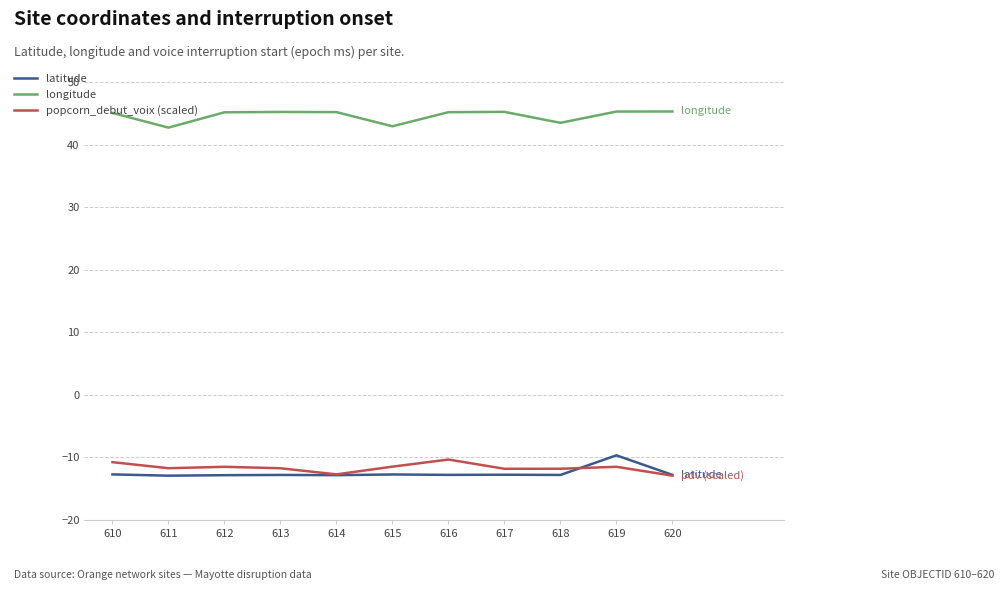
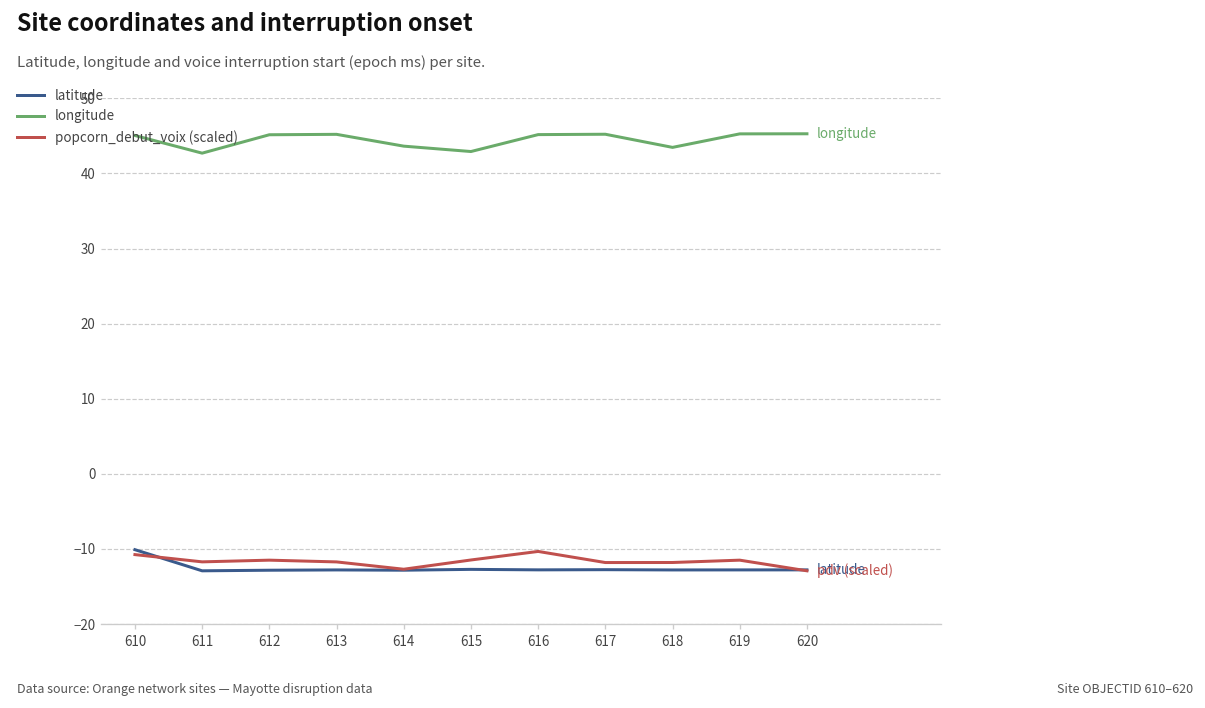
  {
    "latitude": {
-     "610": -13,
+     "610": -10,
      "611": -13,
      "612": -13,
      "613": -13,
      "615": -13,
      "616": -13,
      "617": -13,
      "618": -13,
-     "619": -10
+     "619": -13
    },
    "longitude": {
      "610": 45,
      "611": 43,
      "612": 45,
      "613": 45,
-     "614": 45,
+     "614": 44,
      "615": 43,
      "616": 45,
      "617": 45,
      "618": 43,
      "619": 45,
      "620": 45
    },
    "popcorn_debut_voix (scaled)": {
      "610": -11,
      "611": -12,
      "612": -11,
      "613": -12,
      "615": -11,
      "616": -10,
      "617": -12,
      "618": -12,
      "619": -11
    }
  }
